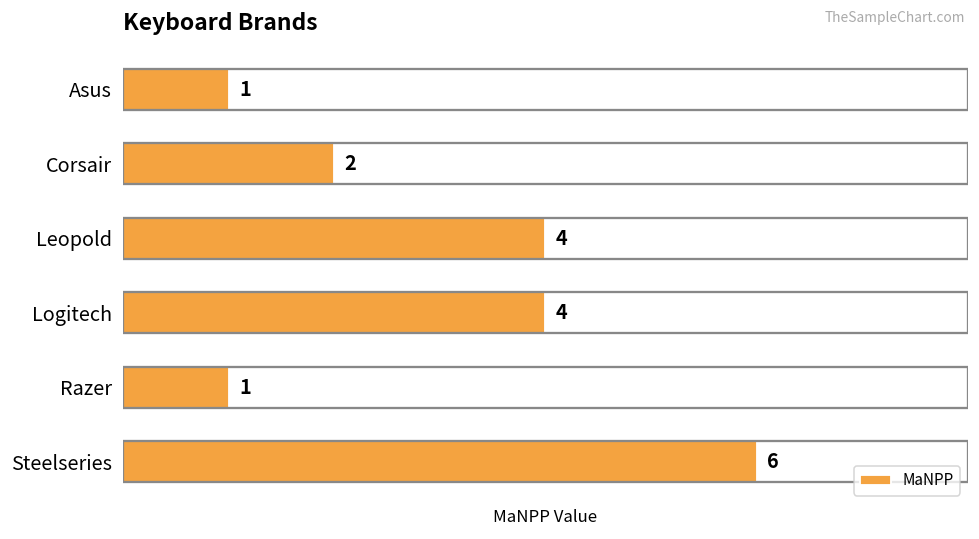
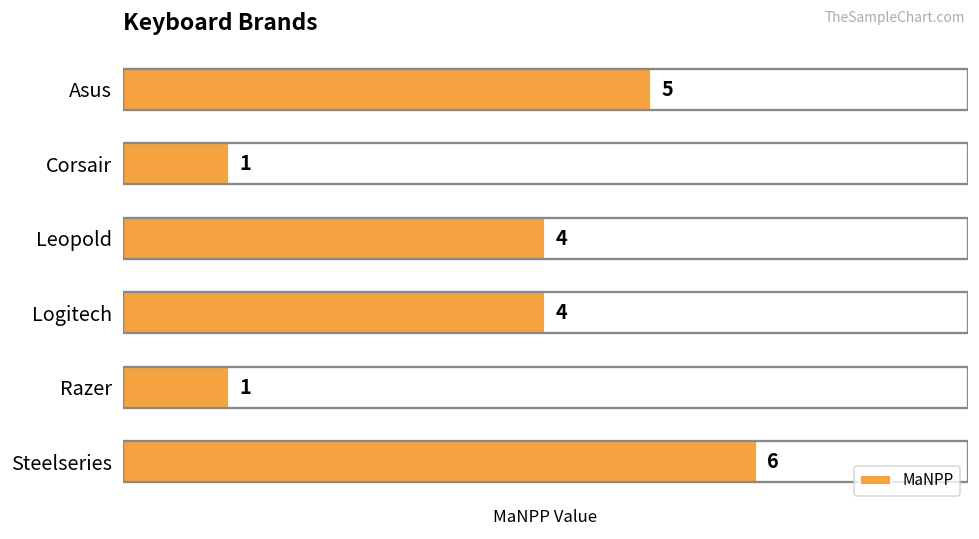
  {
-   "Asus": 1,
-   "Corsair": 2,
+   "Asus": 5,
+   "Corsair": 1,
    "Leopold": 4,
    "Logitech": 4,
    "Razer": 1,
    "Steelseries": 6
  }
